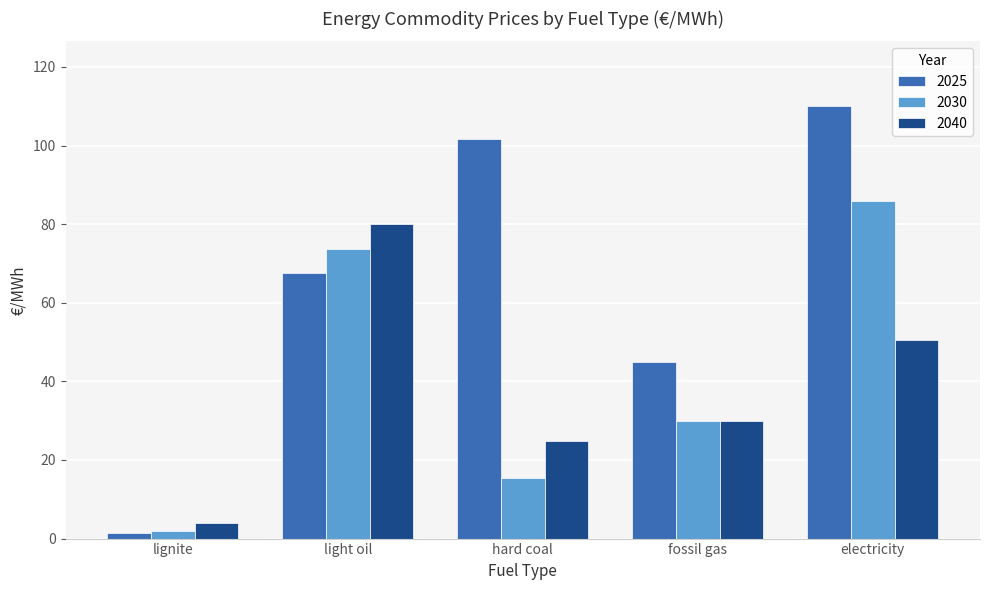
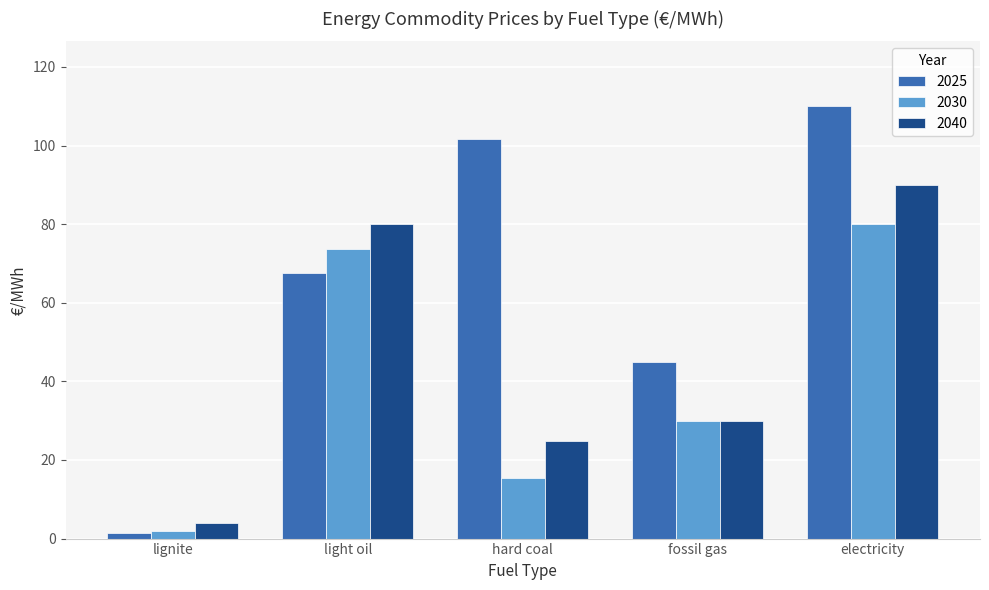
  {
    "2025": {
      "lignite": 1,
      "light oil": 68,
      "hard coal": 102,
      "fossil gas": 45,
      "electricity": 110
    },
    "2030": {
      "lignite": 2,
      "light oil": 74,
      "hard coal": 15,
      "fossil gas": 30,
-     "electricity": 86
+     "electricity": 80
    },
    "2040": {
      "lignite": 4,
      "light oil": 80,
      "hard coal": 25,
      "fossil gas": 30,
-     "electricity": 50
+     "electricity": 90
    }
  }
